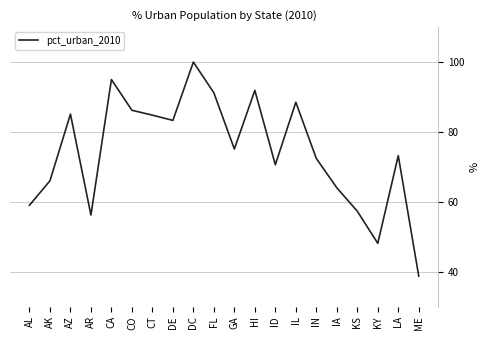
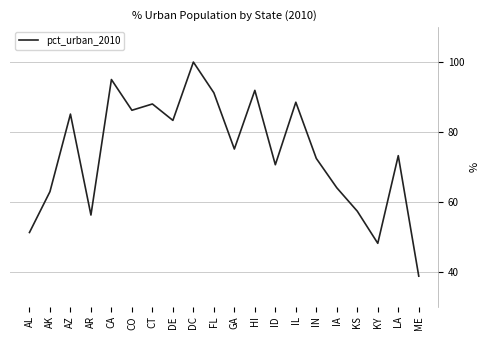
  {
-   "AL": 59,
-   "AK": 66,
+   "AL": 51,
+   "AK": 63,
    "AZ": 85,
    "AR": 56,
    "CA": 95,
    "CO": 86,
-   "CT": 85,
+   "CT": 88,
    "DE": 83,
    "DC": 100,
    "FL": 91,
    "GA": 75,
    "HI": 92,
    "ID": 71,
    "IL": 89,
    "IN": 72,
    "IA": 64,
    "KS": 57,
    "KY": 48,
    "LA": 73,
    "ME": 39
  }
